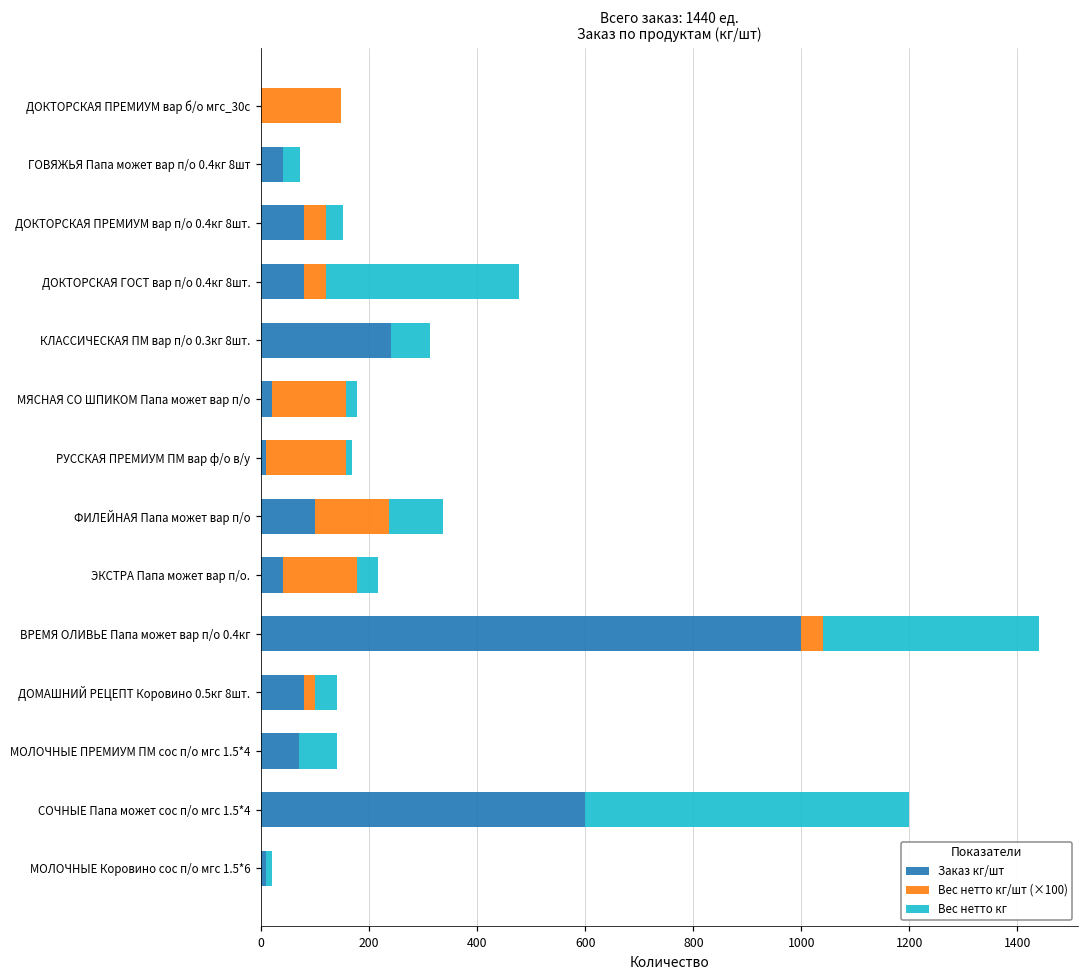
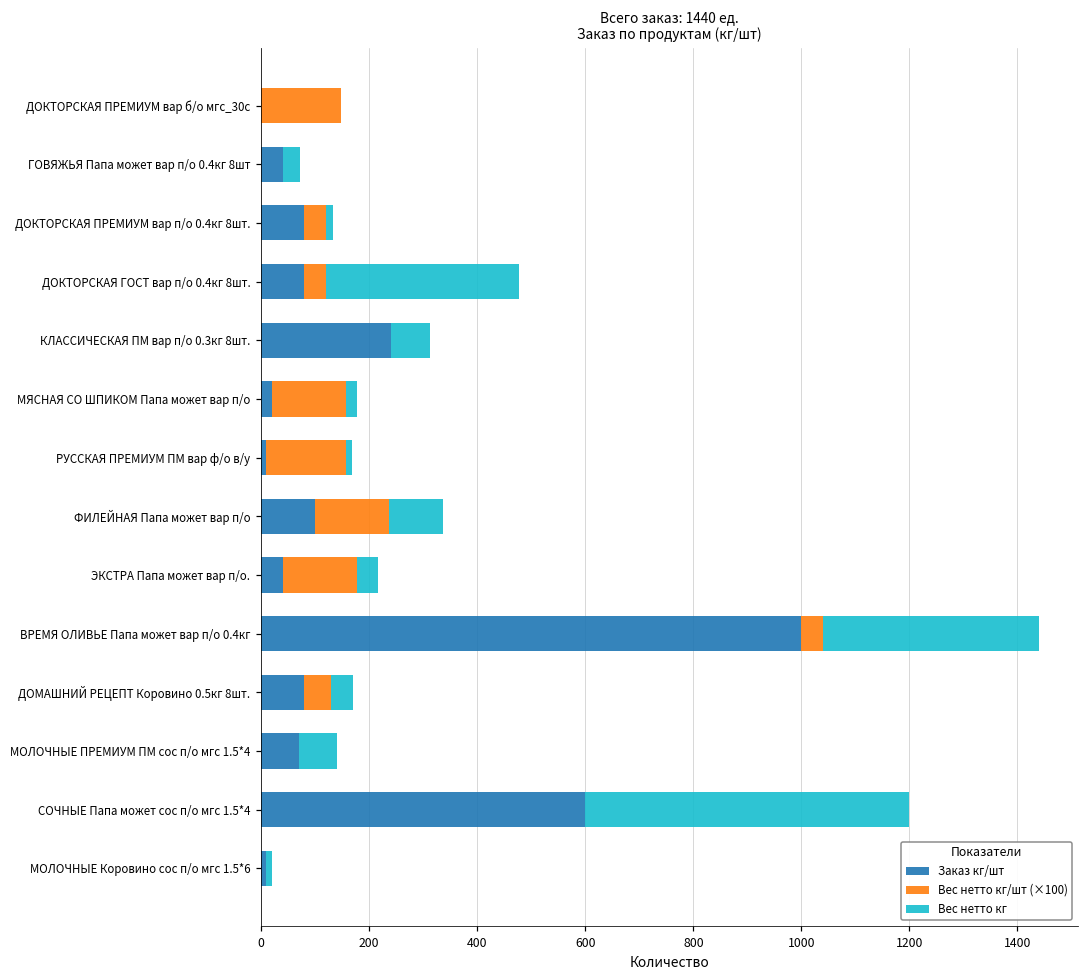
  {
    "Заказ кг/шт": {
      "ДОКТОРСКАЯ ПРЕМИУМ вар б/о мгс_30с": 0,
      "ГОВЯЖЬЯ Папа может вар п/о 0.4кг 8шт": 40,
      "ДОКТОРСКАЯ ПРЕМИУМ вар п/о 0.4кг 8шт.": 80,
      "ДОКТОРСКАЯ ГОСТ вар п/о 0.4кг 8шт.": 80,
      "КЛАССИЧЕСКАЯ ПМ вар п/о 0.3кг 8шт.": 240,
      "МЯСНАЯ СО ШПИКОМ Папа может вар п/о": 20,
      "РУССКАЯ ПРЕМИУМ ПМ вар ф/о в/у": 10,
      "ФИЛЕЙНАЯ Папа может вар п/о": 100,
      "ЭКСТРА Папа может вар п/о.": 40,
      "ВРЕМЯ ОЛИВЬЕ Папа может вар п/о 0.4кг": 1000,
      "ДОМАШНИЙ РЕЦЕПТ Коровино 0.5кг 8шт.": 80,
      "МОЛОЧНЫЕ ПРЕМИУМ ПМ сос п/о мгс 1.5*4": 70,
      "СОЧНЫЕ Папа может сос п/о мгс 1.5*4": 600,
      "МОЛОЧНЫЕ Коровино сос п/о мгс 1.5*6": 10
    },
    "Вес нетто кг/шт (×100)": {
      "ДОКТОРСКАЯ ПРЕМИУМ вар б/о мгс_30с": 150,
      "ГОВЯЖЬЯ Папа может вар п/о 0.4кг 8шт": 0,
      "ДОКТОРСКАЯ ПРЕМИУМ вар п/о 0.4кг 8шт.": 40,
      "ДОКТОРСКАЯ ГОСТ вар п/о 0.4кг 8шт.": 40,
      "КЛАССИЧЕСКАЯ ПМ вар п/о 0.3кг 8шт.": 0,
      "МЯСНАЯ СО ШПИКОМ Папа может вар п/о": 140,
      "РУССКАЯ ПРЕМИУМ ПМ вар ф/о в/у": 150,
      "ФИЛЕЙНАЯ Папа может вар п/о": 140,
      "ЭКСТРА Папа может вар п/о.": 140,
      "ВРЕМЯ ОЛИВЬЕ Папа может вар п/о 0.4кг": 40,
-     "ДОМАШНИЙ РЕЦЕПТ Коровино 0.5кг 8шт.": 20,
+     "ДОМАШНИЙ РЕЦЕПТ Коровино 0.5кг 8шт.": 50,
      "МОЛОЧНЫЕ ПРЕМИУМ ПМ сос п/о мгс 1.5*4": 0,
      "СОЧНЫЕ Папа может сос п/о мгс 1.5*4": 0,
      "МОЛОЧНЫЕ Коровино сос п/о мгс 1.5*6": 0
    },
    "Вес нетто кг": {
      "ДОКТОРСКАЯ ПРЕМИУМ вар б/о мгс_30с": 0,
      "ГОВЯЖЬЯ Папа может вар п/о 0.4кг 8шт": 30,
-     "ДОКТОРСКАЯ ПРЕМИУМ вар п/о 0.4кг 8шт.": 30,
+     "ДОКТОРСКАЯ ПРЕМИУМ вар п/о 0.4кг 8шт.": 10,
      "ДОКТОРСКАЯ ГОСТ вар п/о 0.4кг 8шт.": 360,
      "КЛАССИЧЕСКАЯ ПМ вар п/о 0.3кг 8шт.": 70,
      "МЯСНАЯ СО ШПИКОМ Папа может вар п/о": 20,
      "РУССКАЯ ПРЕМИУМ ПМ вар ф/о в/у": 10,
      "ФИЛЕЙНАЯ Папа может вар п/о": 100,
      "ЭКСТРА Папа может вар п/о.": 40,
      "ВРЕМЯ ОЛИВЬЕ Папа может вар п/о 0.4кг": 400,
      "ДОМАШНИЙ РЕЦЕПТ Коровино 0.5кг 8шт.": 40,
      "МОЛОЧНЫЕ ПРЕМИУМ ПМ сос п/о мгс 1.5*4": 70,
      "СОЧНЫЕ Папа может сос п/о мгс 1.5*4": 600,
      "МОЛОЧНЫЕ Коровино сос п/о мгс 1.5*6": 10
    }
  }
